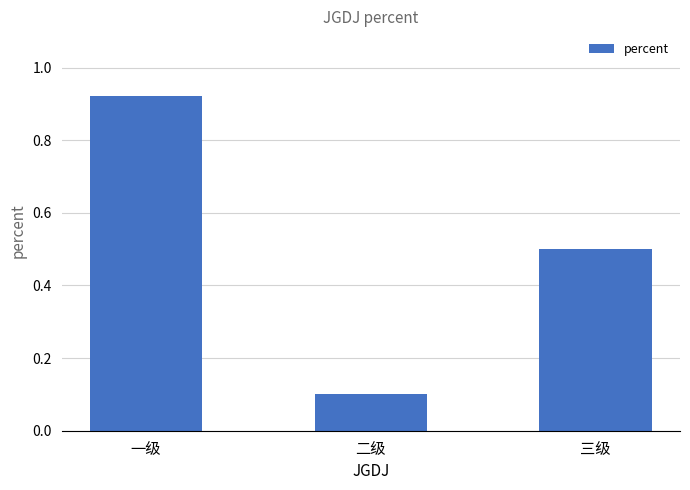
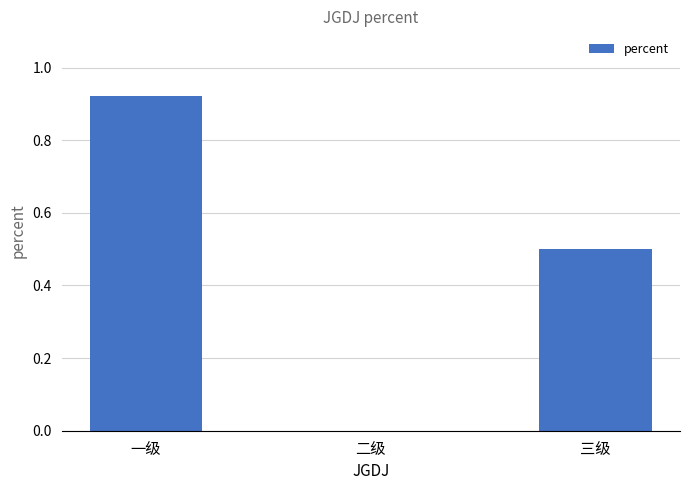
  {
    "一级": 0.92,
-   "二级": 0.1,
+   "二级": 0.0,
    "三级": 0.5
  }
